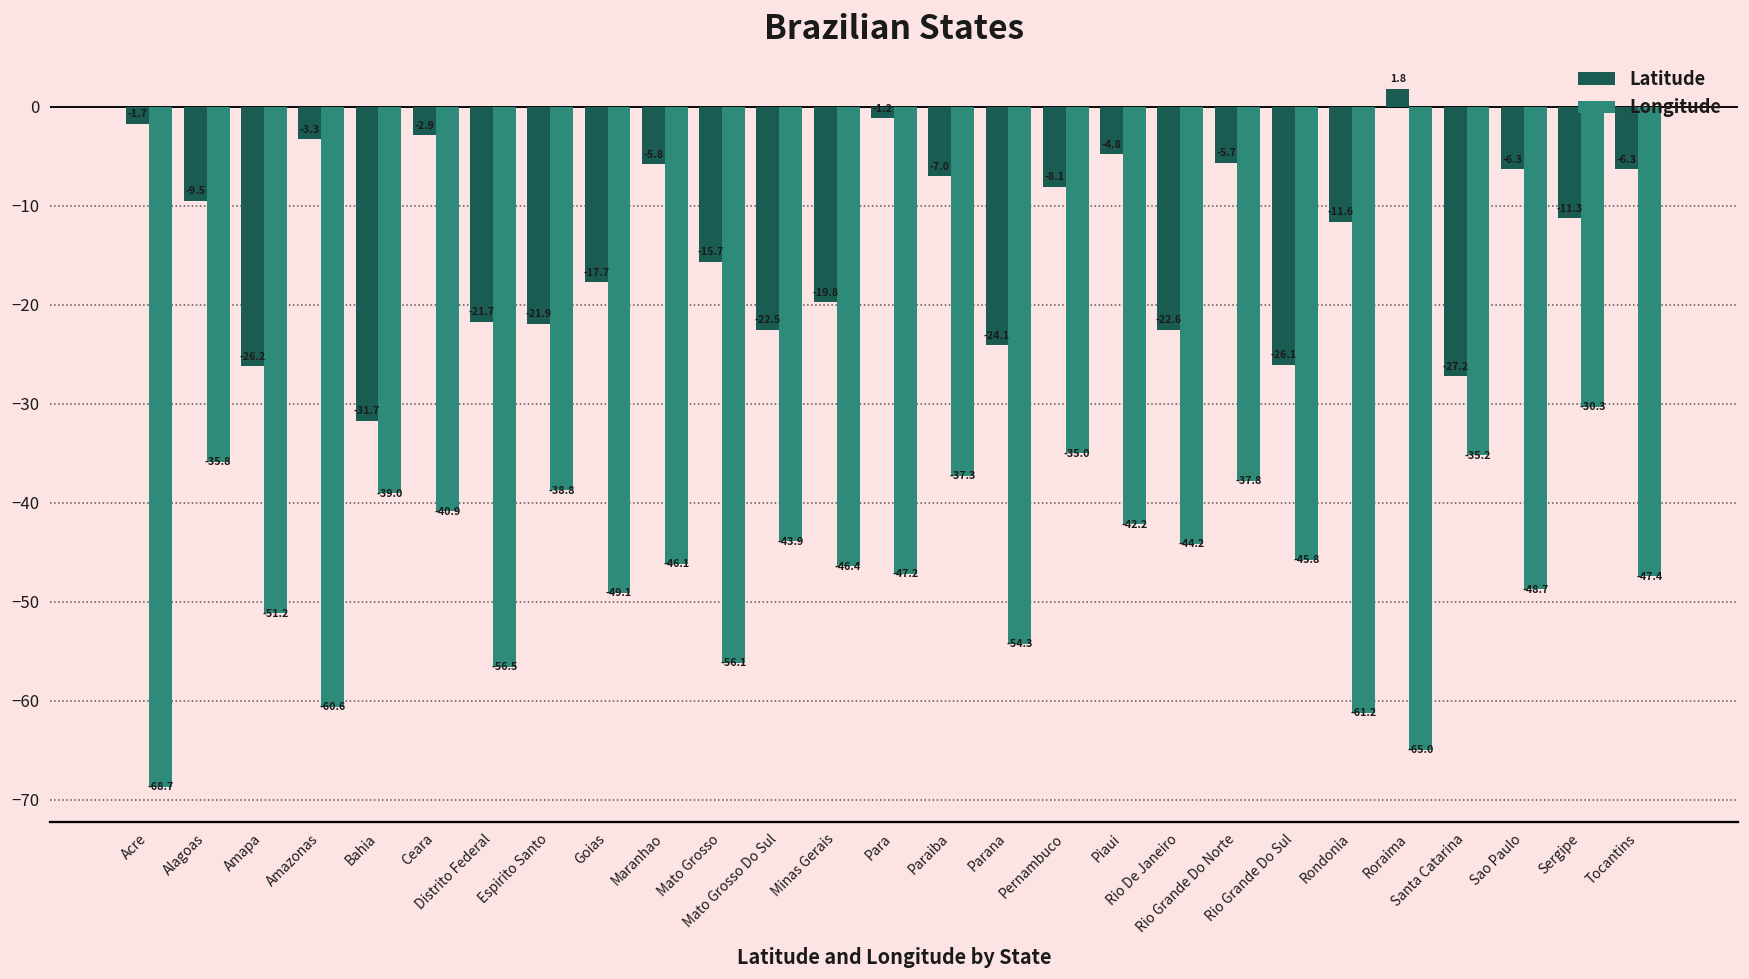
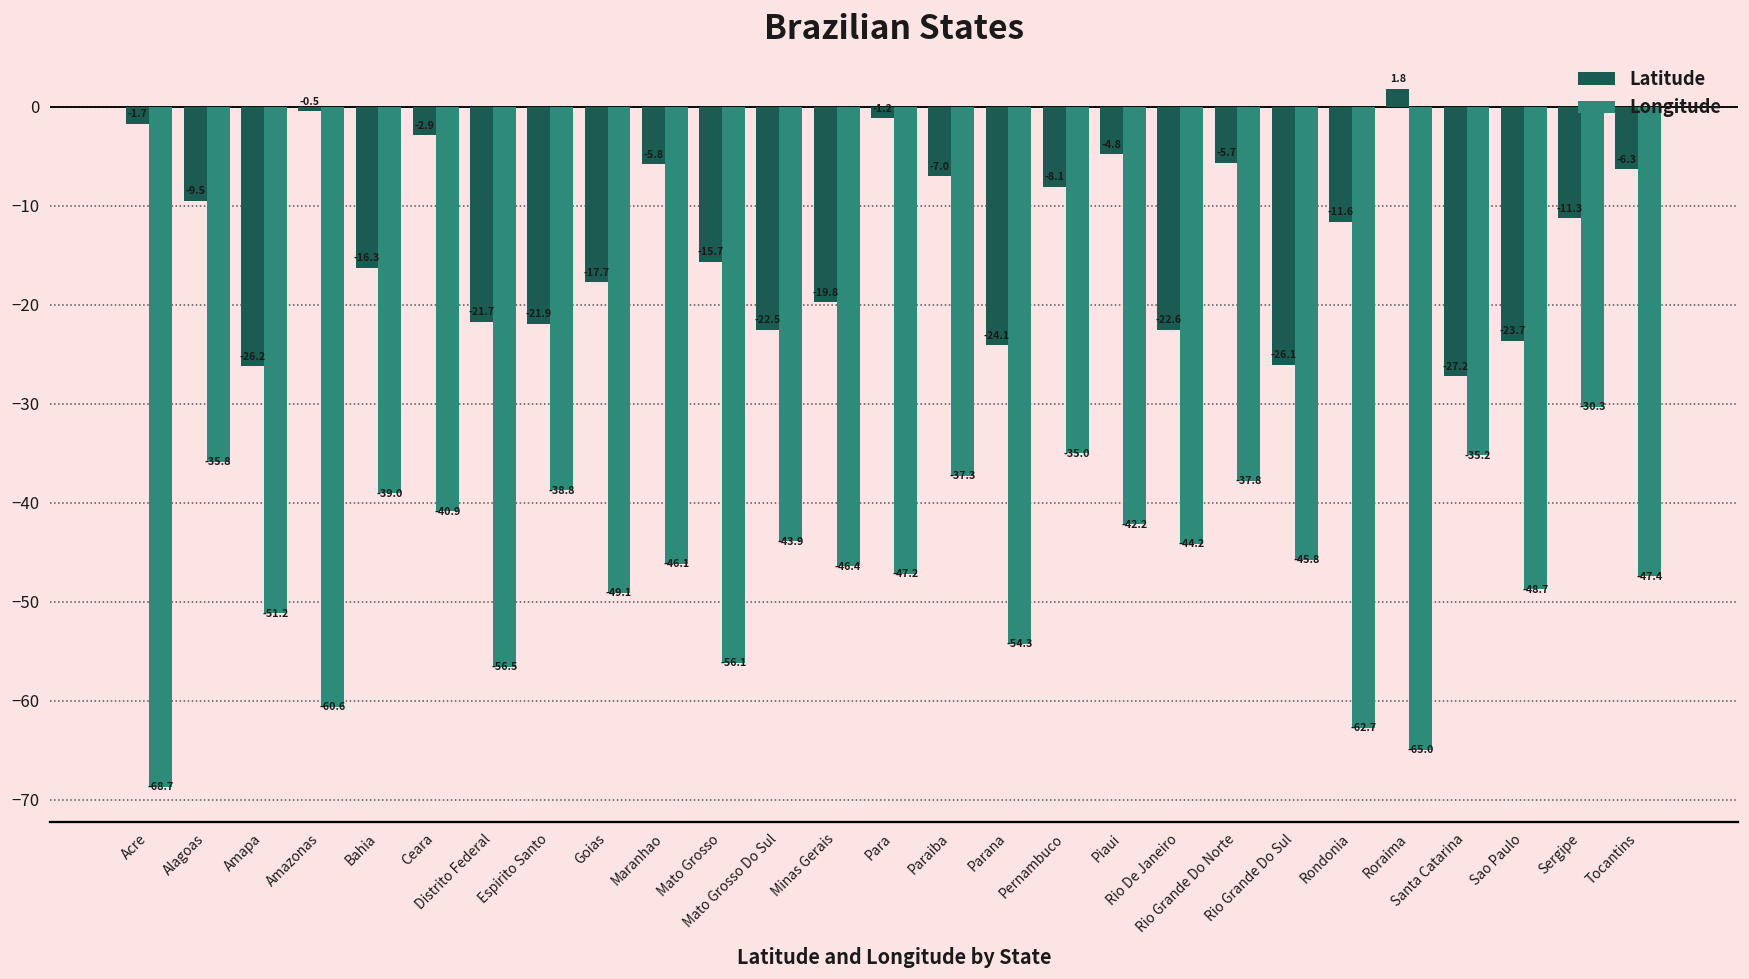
  {
    "Latitude": {
      "Acre": -1.7,
      "Alagoas": -9.5,
      "Amapa": -26.2,
-     "Amazonas": -3.3,
-     "Bahia": -31.7,
+     "Amazonas": -0.5,
+     "Bahia": -16.3,
      "Ceara": -2.9,
      "Distrito Federal": -21.7,
      "Espirito Santo": -21.9,
      "Goias": -17.7,
      "Maranhao": -5.8,
      "Mato Grosso": -15.7,
      "Mato Grosso Do Sul": -22.5,
      "Minas Gerais": -19.8,
      "Para": -1.2,
      "Paraiba": -7.0,
      "Parana": -24.1,
      "Pernambuco": -8.1,
      "Piaui": -4.8,
      "Rio De Janeiro": -22.6,
      "Rio Grande Do Norte": -5.7,
      "Rio Grande Do Sul": -26.1,
      "Rondonia": -11.6,
      "Roraima": 1.8,
      "Santa Catarina": -27.2,
-     "Sao Paulo": -6.3,
+     "Sao Paulo": -23.7,
      "Sergipe": -11.3,
      "Tocantins": -6.3
    },
    "Longitude": {
      "Acre": -68.7,
      "Alagoas": -35.8,
      "Amapa": -51.2,
      "Amazonas": -60.6,
      "Bahia": -39.0,
      "Ceara": -40.9,
      "Distrito Federal": -56.5,
      "Espirito Santo": -38.8,
      "Goias": -49.1,
      "Maranhao": -46.1,
      "Mato Grosso": -56.1,
      "Mato Grosso Do Sul": -43.9,
      "Minas Gerais": -46.4,
      "Para": -47.2,
      "Paraiba": -37.3,
      "Parana": -54.3,
      "Pernambuco": -35.0,
      "Piaui": -42.2,
      "Rio De Janeiro": -44.2,
      "Rio Grande Do Norte": -37.8,
      "Rio Grande Do Sul": -45.8,
-     "Rondonia": -61.2,
+     "Rondonia": -62.7,
      "Roraima": -65.0,
      "Santa Catarina": -35.2,
      "Sao Paulo": -48.7,
      "Sergipe": -30.3,
      "Tocantins": -47.4
    }
  }
